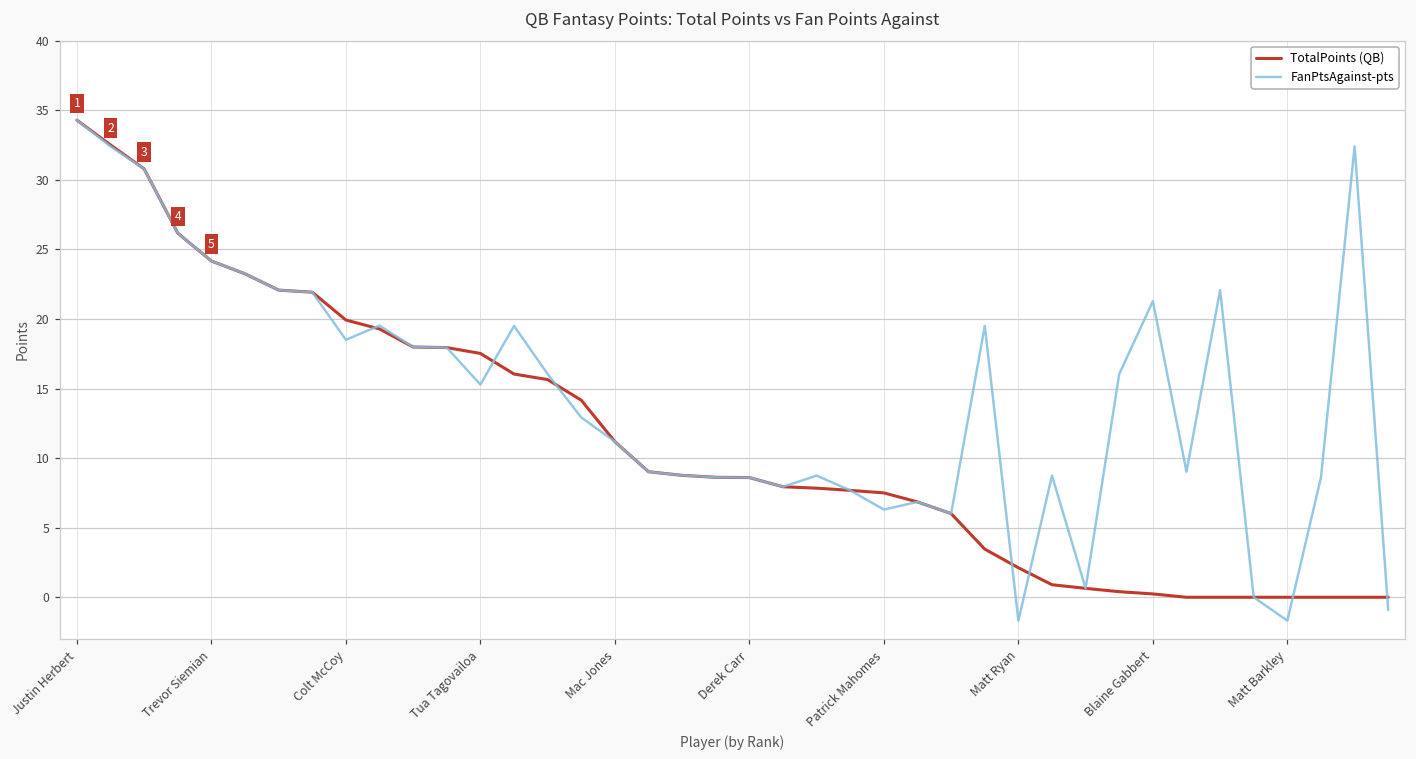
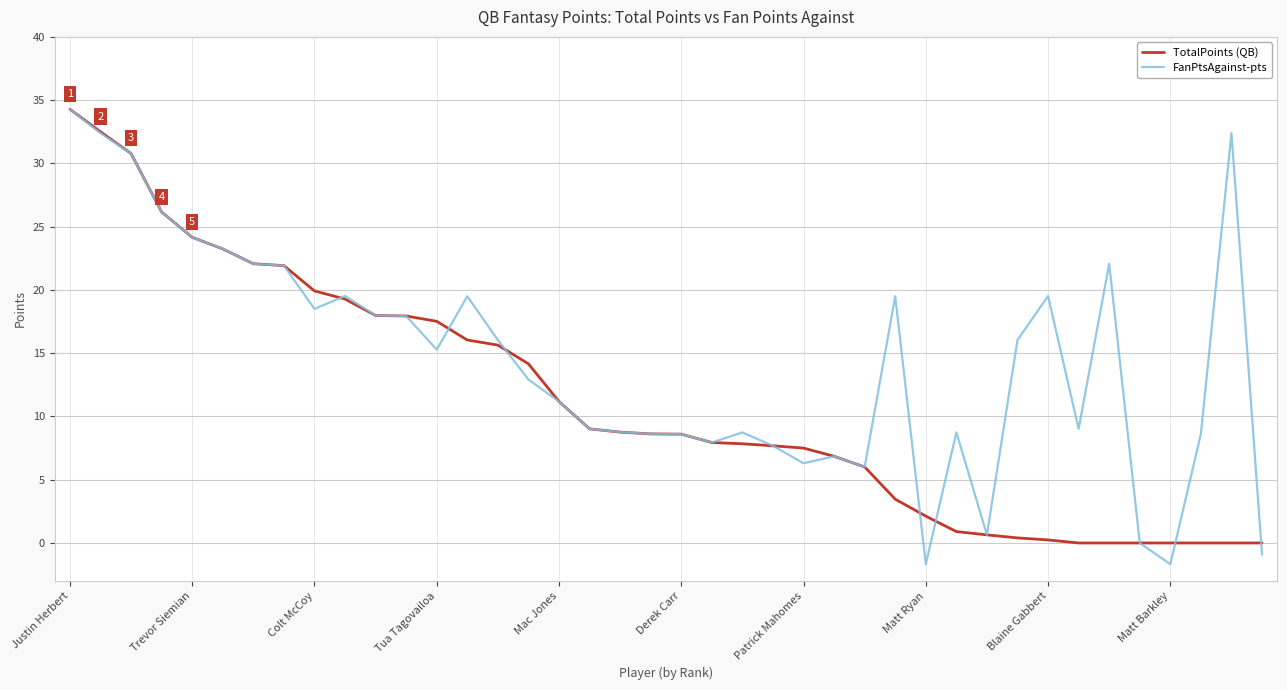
  {
    "FanPtsAgainst-pts": {
      "Colt McCoy": 18.5,
      "Tua Tagovailoa": 15.3,
      "Patrick Mahomes": 6.3,
      "Matt Ryan": -1.7,
-     "Blaine Gabbert": 21.3,
+     "Blaine Gabbert": 19.5,
      "Matt Barkley": -1.7
    }
  }
